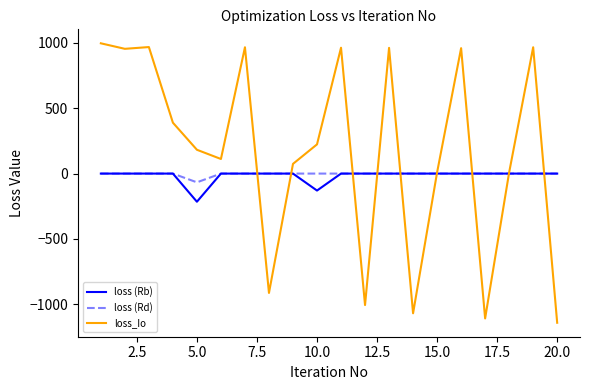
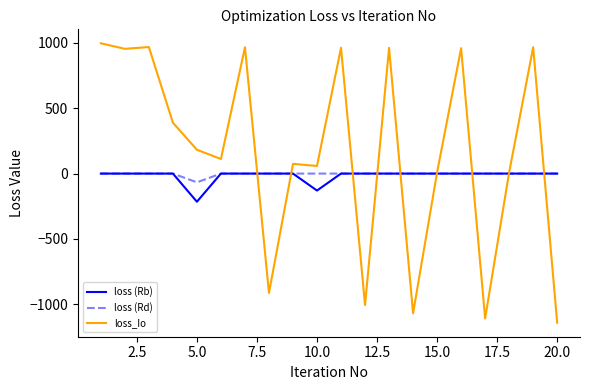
  {
    "loss_Io": {
      "5.0": 180,
-     "10.0": 220,
+     "10.0": 60,
      "20.0": -1140
    }
  }
